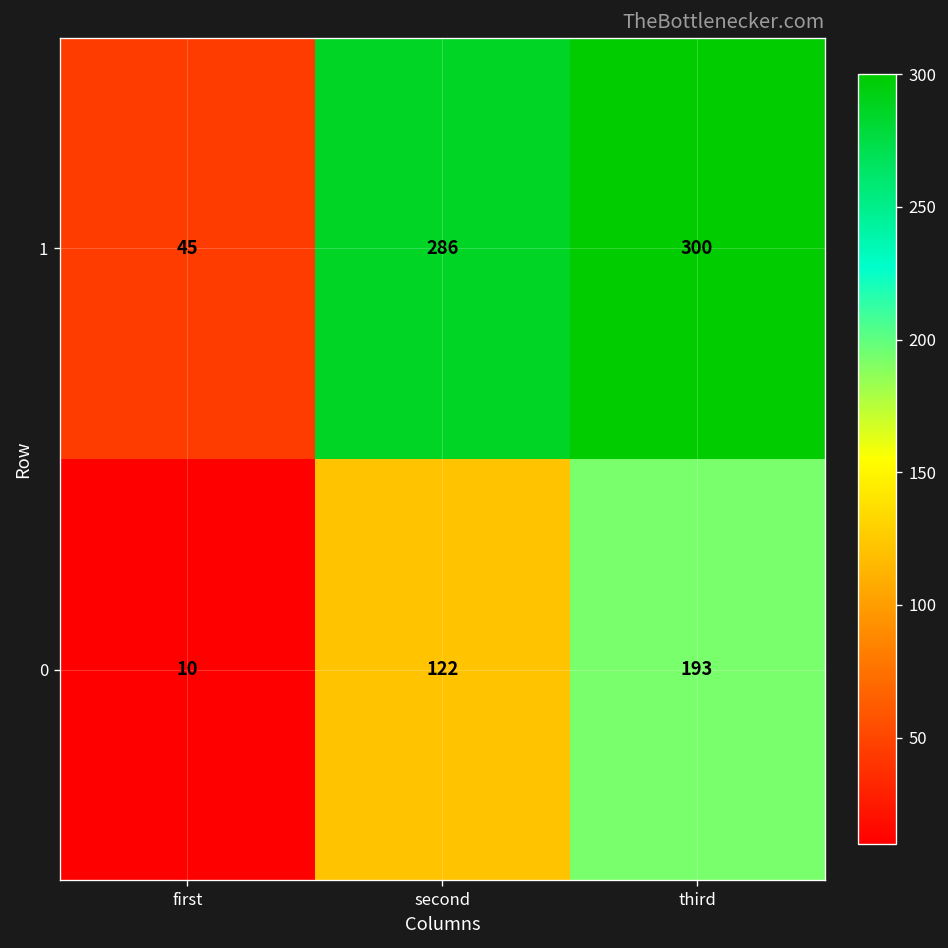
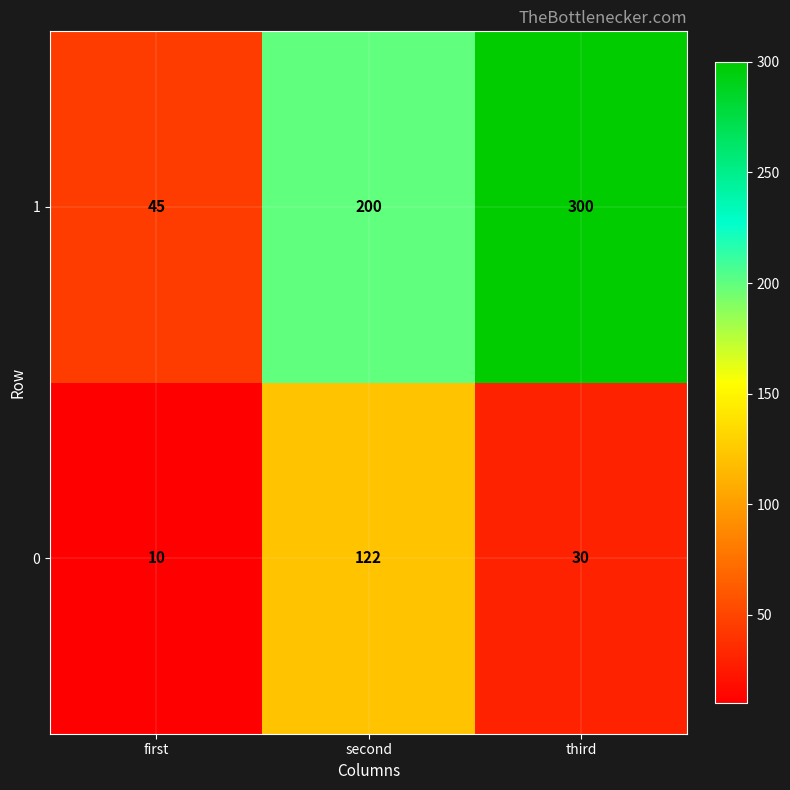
  {
    "1": {
      "first": 45,
-     "second": 286,
+     "second": 200,
      "third": 300
    },
    "0": {
      "first": 10,
      "second": 122,
-     "third": 193
+     "third": 30
    }
  }
